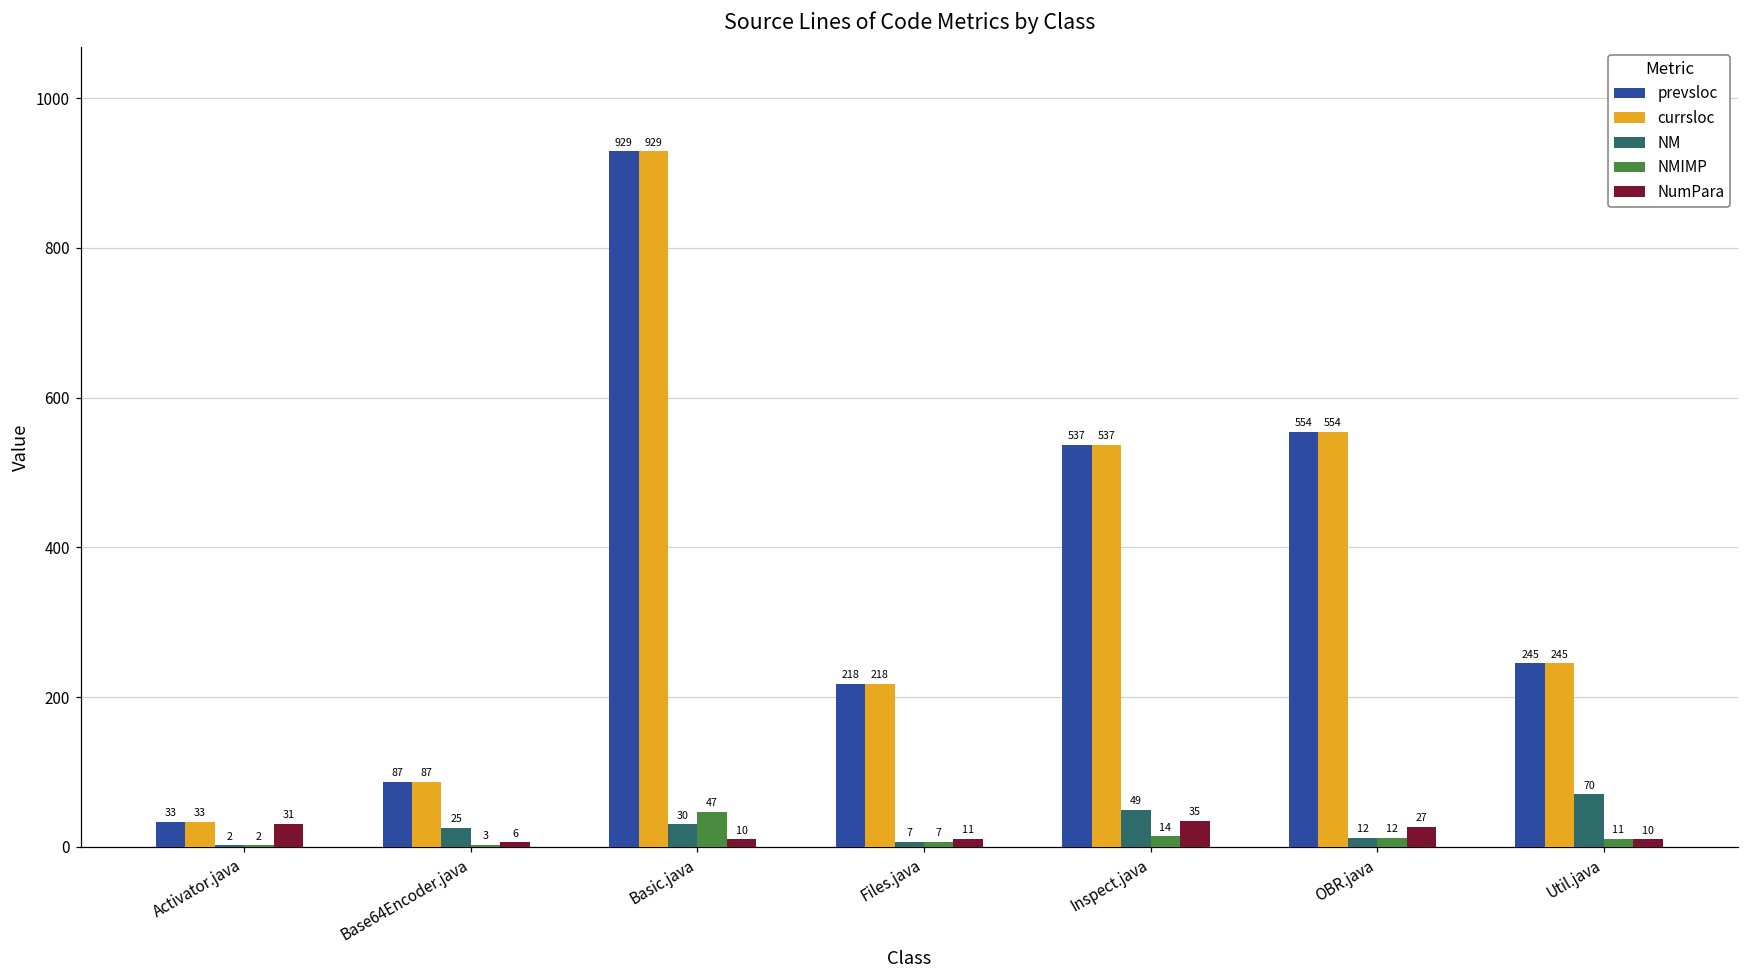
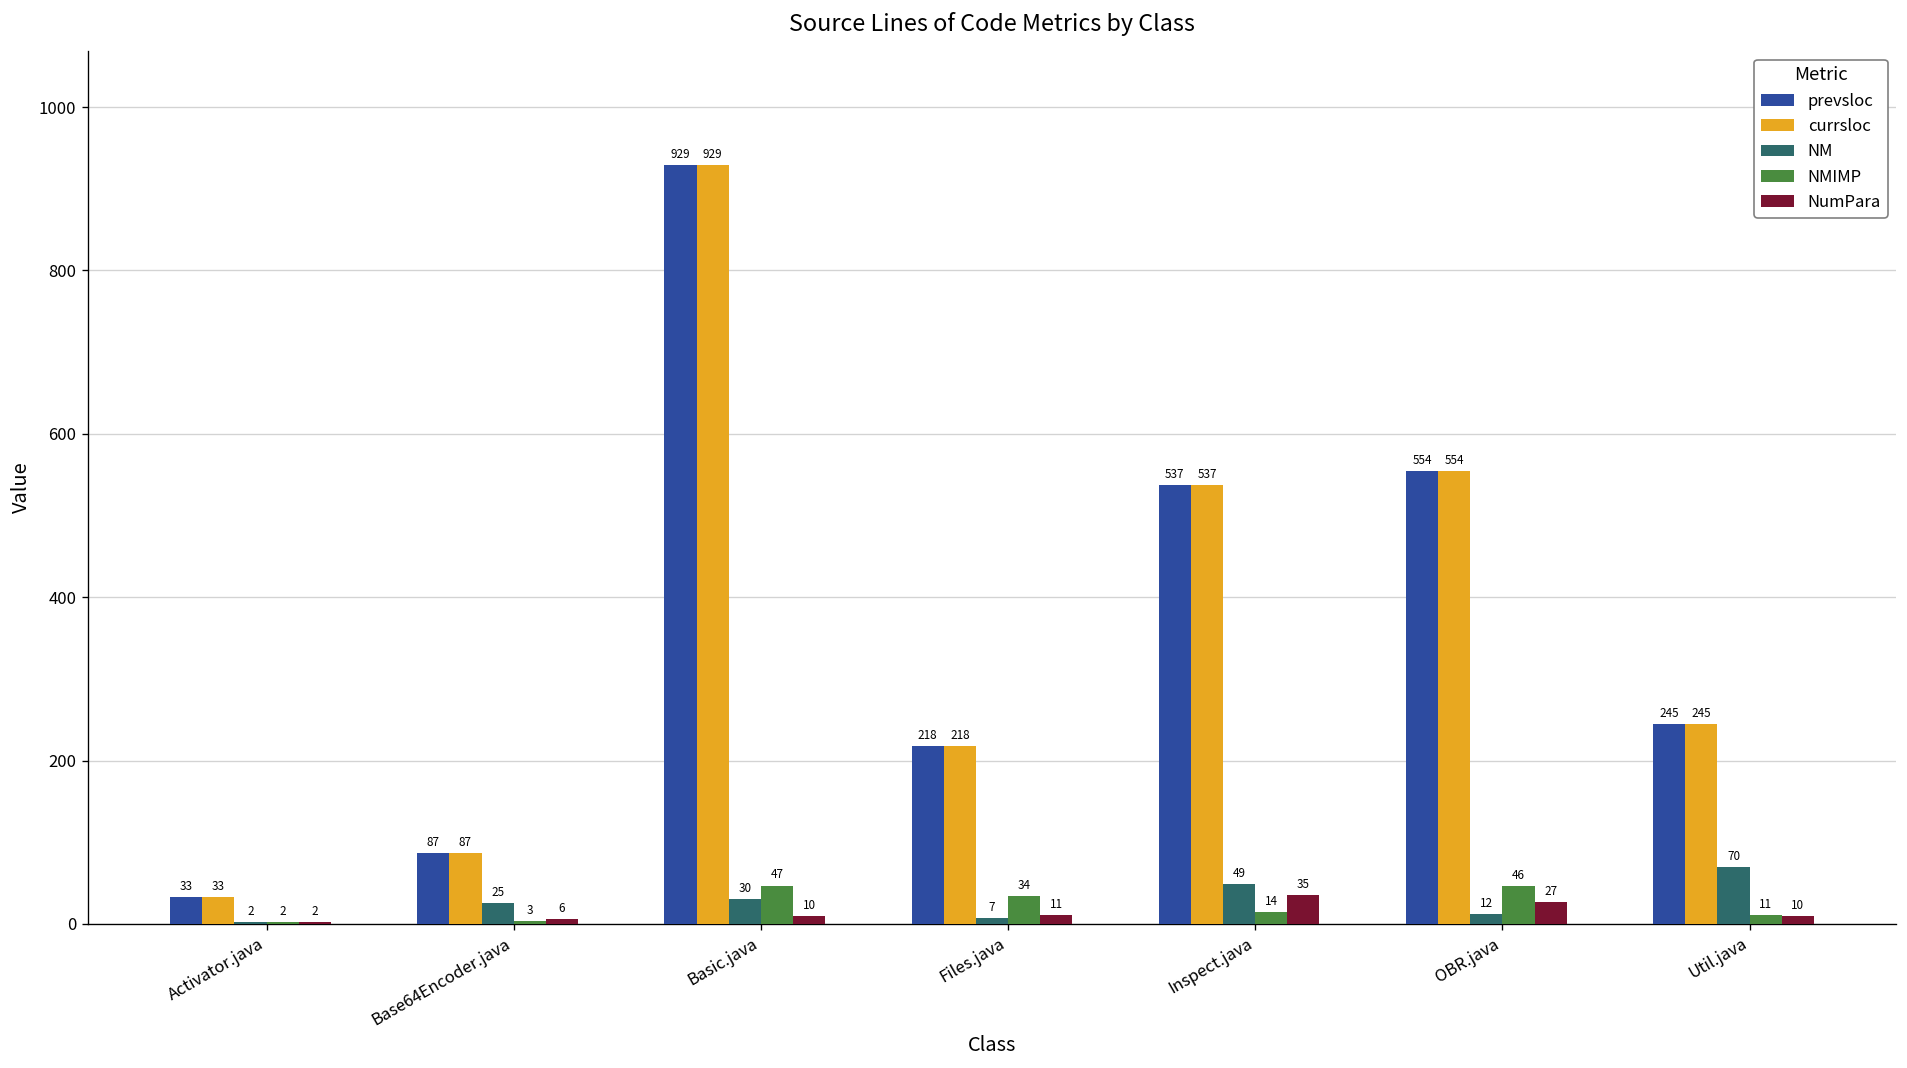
  {
    "prevsloc": {
      "Activator.java": 33,
      "Base64Encoder.java": 87,
      "Basic.java": 929,
      "Files.java": 218,
      "Inspect.java": 537,
      "OBR.java": 554,
      "Util.java": 245
    },
    "currsloc": {
      "Activator.java": 33,
      "Base64Encoder.java": 87,
      "Basic.java": 929,
      "Files.java": 218,
      "Inspect.java": 537,
      "OBR.java": 554,
      "Util.java": 245
    },
    "NM": {
      "Activator.java": 2,
      "Base64Encoder.java": 25,
      "Basic.java": 30,
      "Files.java": 7,
      "Inspect.java": 49,
      "OBR.java": 12,
      "Util.java": 70
    },
    "NMIMP": {
      "Activator.java": 2,
      "Base64Encoder.java": 3,
      "Basic.java": 47,
-     "Files.java": 7,
+     "Files.java": 34,
      "Inspect.java": 14,
-     "OBR.java": 12,
+     "OBR.java": 46,
      "Util.java": 11
    },
    "NumPara": {
-     "Activator.java": 31,
+     "Activator.java": 2,
      "Base64Encoder.java": 6,
      "Basic.java": 10,
      "Files.java": 11,
      "Inspect.java": 35,
      "OBR.java": 27,
      "Util.java": 10
    }
  }
